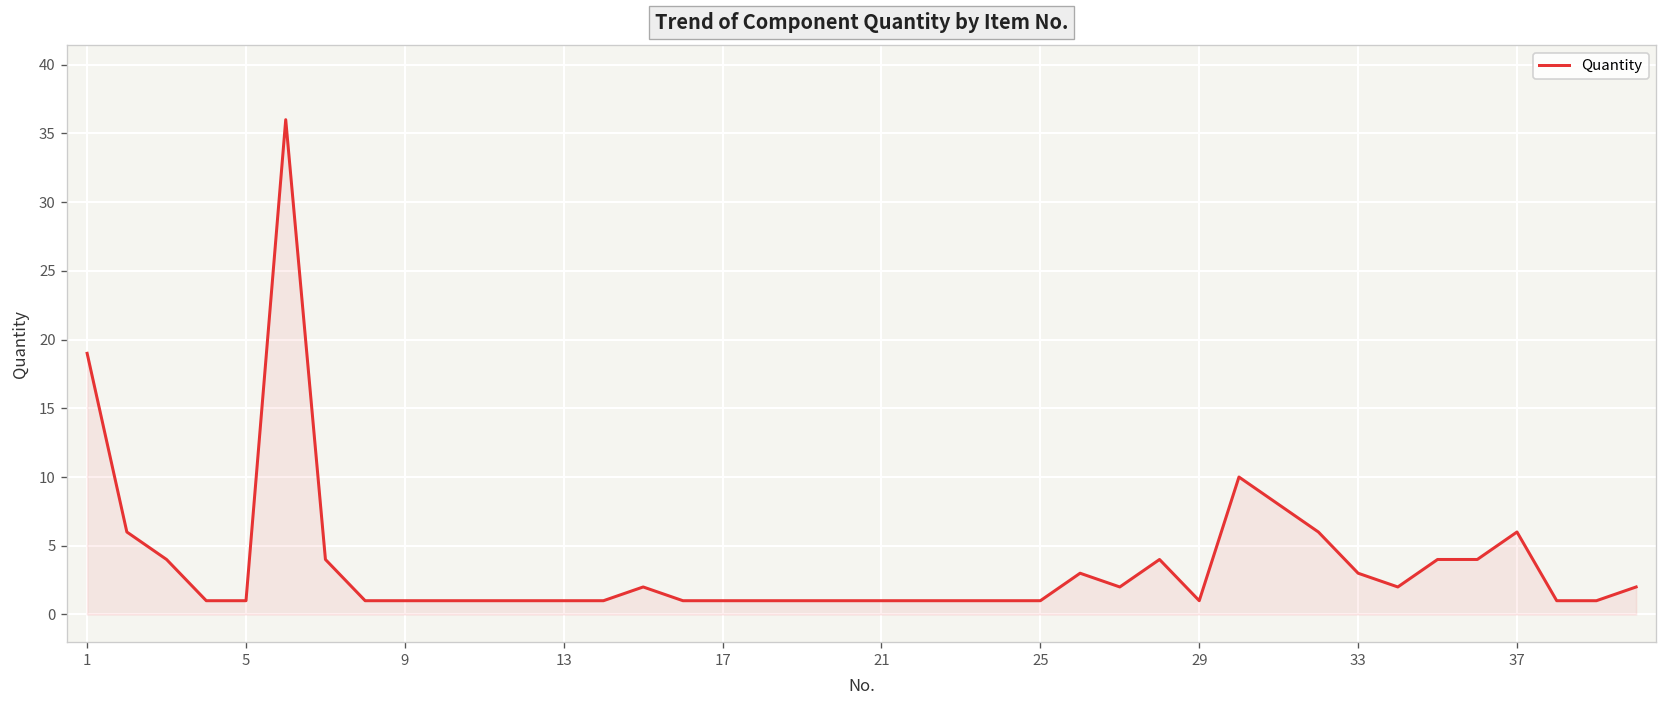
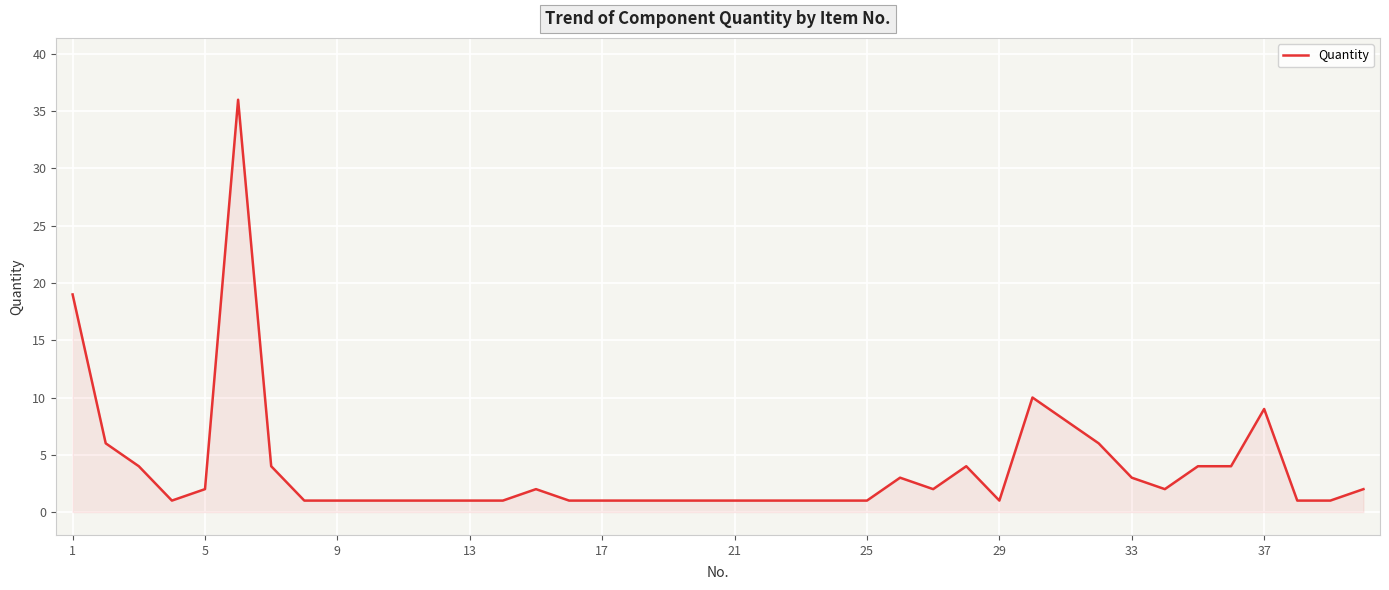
  {
    "1": 19,
-   "5": 1,
+   "5": 2,
    "9": 1,
    "13": 1,
    "17": 1,
    "21": 1,
    "25": 1,
    "29": 1,
    "33": 3,
-   "37": 6
+   "37": 9
  }
